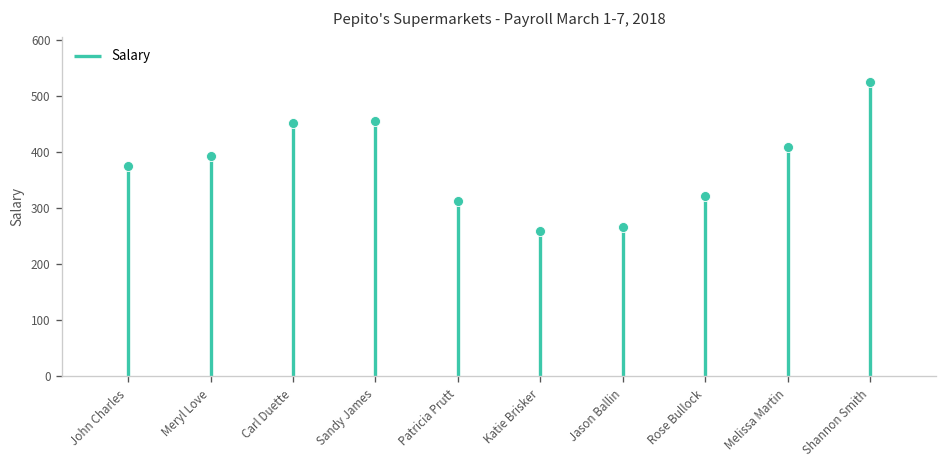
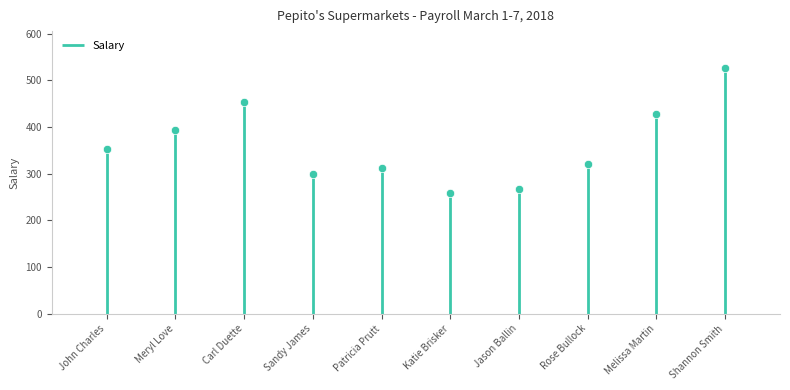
  {
-   "John Charles": 380,
+   "John Charles": 350,
    "Meryl Love": 390,
    "Carl Duette": 450,
-   "Sandy James": 460,
+   "Sandy James": 300,
    "Patricia Prutt": 310,
    "Katie Brisker": 260,
    "Jason Ballin": 270,
    "Rose Bullock": 320,
-   "Melissa Martin": 410,
+   "Melissa Martin": 430,
    "Shannon Smith": 530
  }
